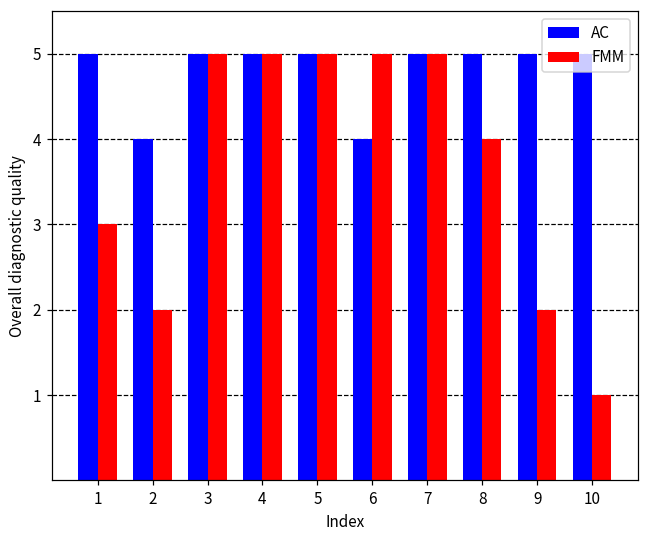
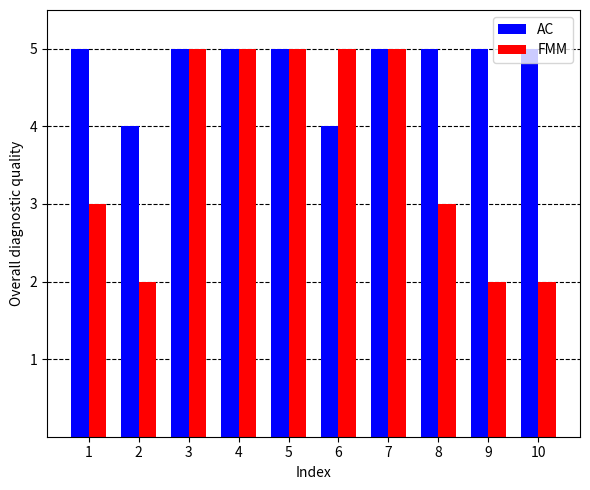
  {
    "AC": {
      "1": 5,
      "2": 4,
      "3": 5,
      "4": 5,
      "5": 5,
      "6": 4,
      "7": 5,
      "8": 5,
      "9": 5
    },
    "FMM": {
      "1": 3,
      "2": 2,
      "3": 5,
      "4": 5,
      "5": 5,
      "6": 5,
      "7": 5,
-     "8": 4,
+     "8": 3,
      "9": 2,
-     "10": 1
+     "10": 2
    }
  }
